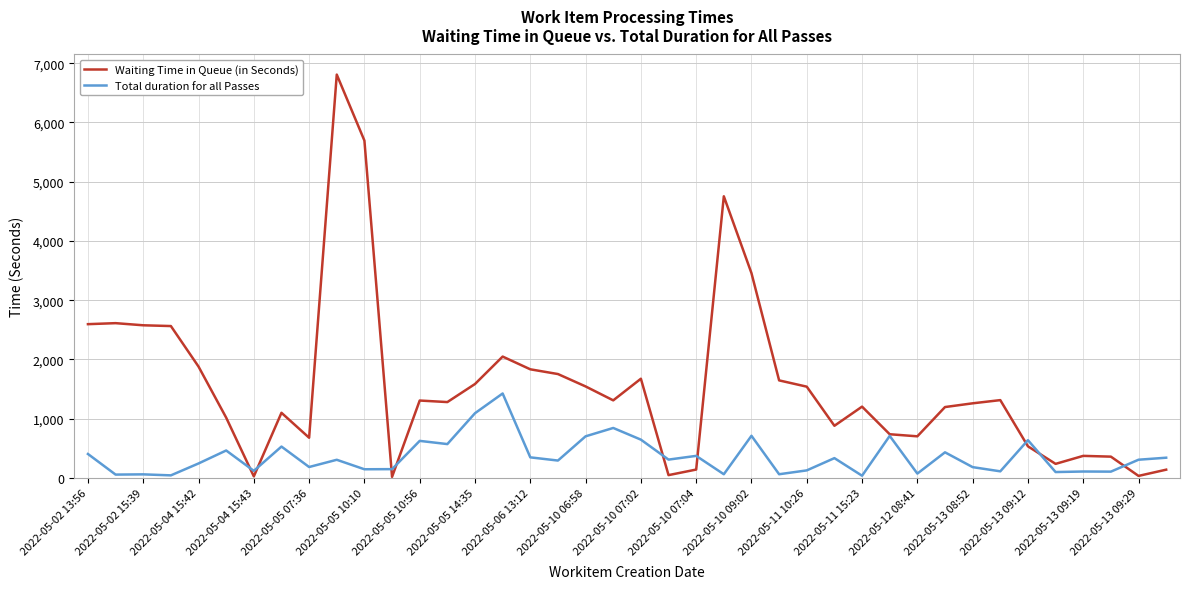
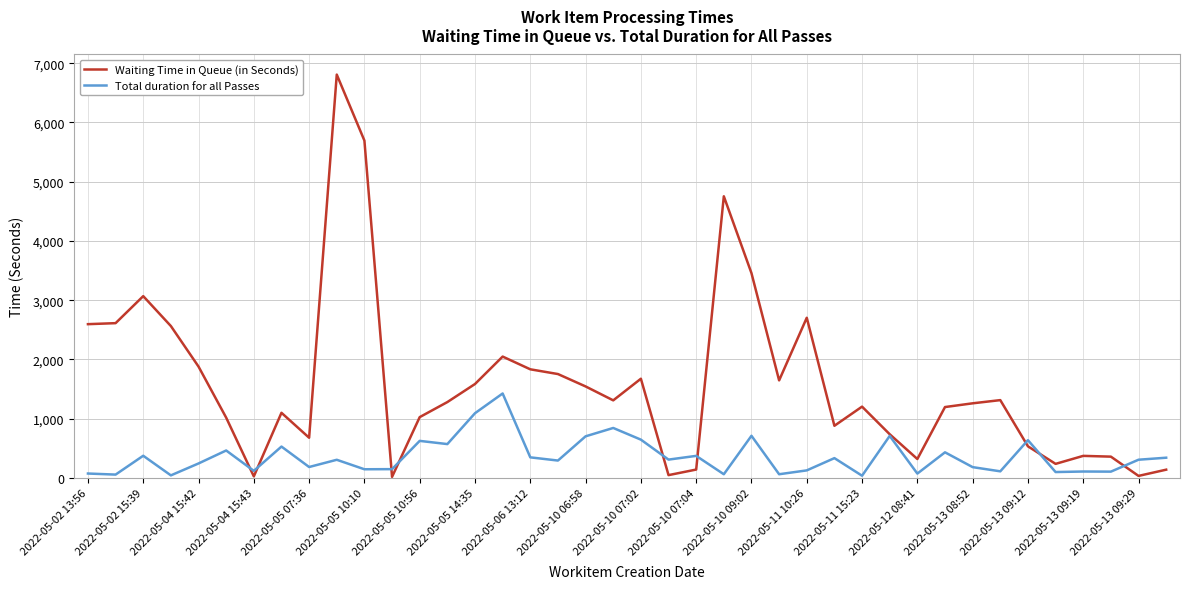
  {
    "Waiting Time in Queue (in Seconds)": {
      "2022-05-02 13:56": "2,600",
-     "2022-05-02 15:39": "2,600",
+     "2022-05-02 15:39": "3,100",
      "2022-05-04 15:43": "0",
      "2022-05-05 07:36": "700",
      "2022-05-05 10:10": "5,700",
-     "2022-05-05 10:56": "1,300",
+     "2022-05-05 10:56": "1,000",
      "2022-05-05 14:35": "1,600",
      "2022-05-10 06:58": "1,500",
      "2022-05-10 07:02": "1,700",
      "2022-05-10 09:02": "3,500",
-     "2022-05-11 10:26": "1,500",
+     "2022-05-11 10:26": "2,700",
      "2022-05-11 15:23": "1,200",
-     "2022-05-12 08:41": "700",
+     "2022-05-12 08:41": "300",
      "2022-05-13 09:12": "500"
    },
    "Total duration for all Passes": {
-     "2022-05-02 13:56": "400",
-     "2022-05-02 15:39": "100",
+     "2022-05-02 13:56": "100",
+     "2022-05-02 15:39": "400",
      "2022-05-04 15:43": "100",
      "2022-05-05 07:36": "200",
      "2022-05-05 10:10": "100",
      "2022-05-05 10:56": "600",
      "2022-05-05 14:35": "1,100",
      "2022-05-10 06:58": "700",
      "2022-05-10 07:02": "600",
      "2022-05-10 09:02": "700",
      "2022-05-11 10:26": "100",
      "2022-05-11 15:23": "0",
      "2022-05-12 08:41": "100",
      "2022-05-13 09:12": "600"
    }
  }
